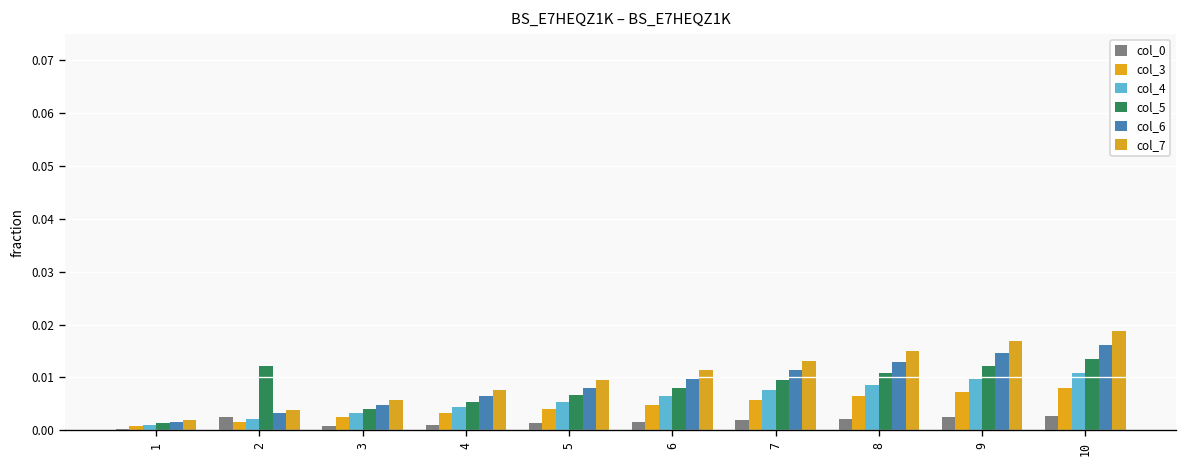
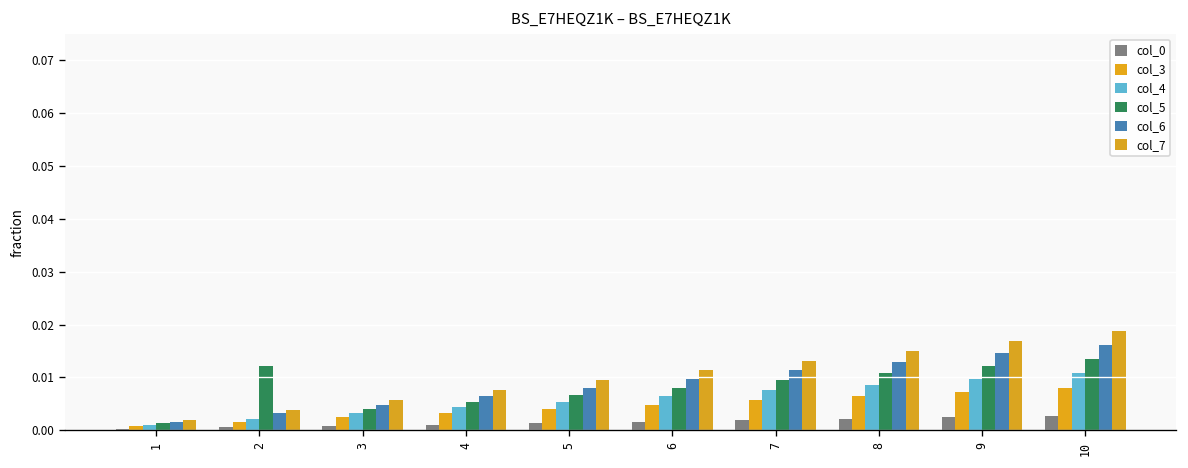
  {
    "col_0": {
-     "2": 0.002,
+     "2": 0.001,
      "3": 0.001,
      "4": 0.001,
      "5": 0.001,
      "6": 0.002,
      "7": 0.002,
      "8": 0.002,
      "9": 0.002,
      "10": 0.003
    },
    "col_4": {
      "1": 0.001,
      "2": 0.002,
      "3": 0.003,
      "4": 0.004,
      "5": 0.005,
      "6": 0.006,
      "7": 0.008,
      "8": 0.009,
      "9": 0.010,
      "10": 0.011
    },
    "col_5": {
      "1": 0.001,
      "2": 0.012,
      "3": 0.004,
      "4": 0.005,
      "5": 0.007,
      "6": 0.008,
      "7": 0.009,
      "8": 0.011,
      "9": 0.012,
      "10": 0.013
    },
    "col_6": {
      "1": 0.002,
      "2": 0.003,
      "3": 0.005,
      "4": 0.006,
      "5": 0.008,
      "6": 0.010,
      "7": 0.011,
      "8": 0.013,
      "9": 0.015,
      "10": 0.016
    }
  }
